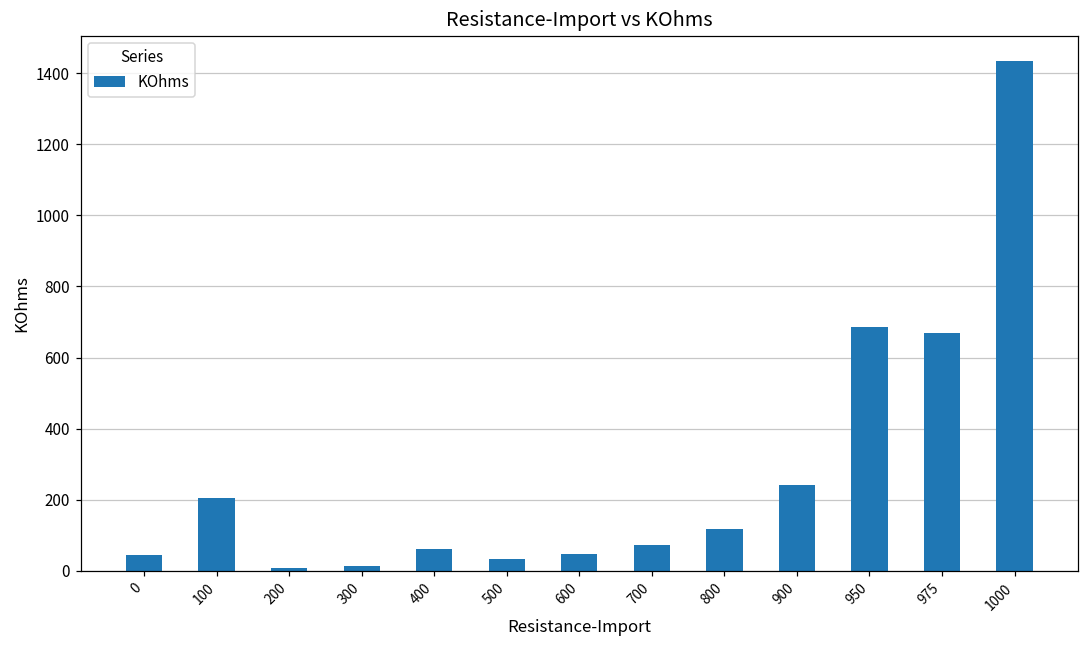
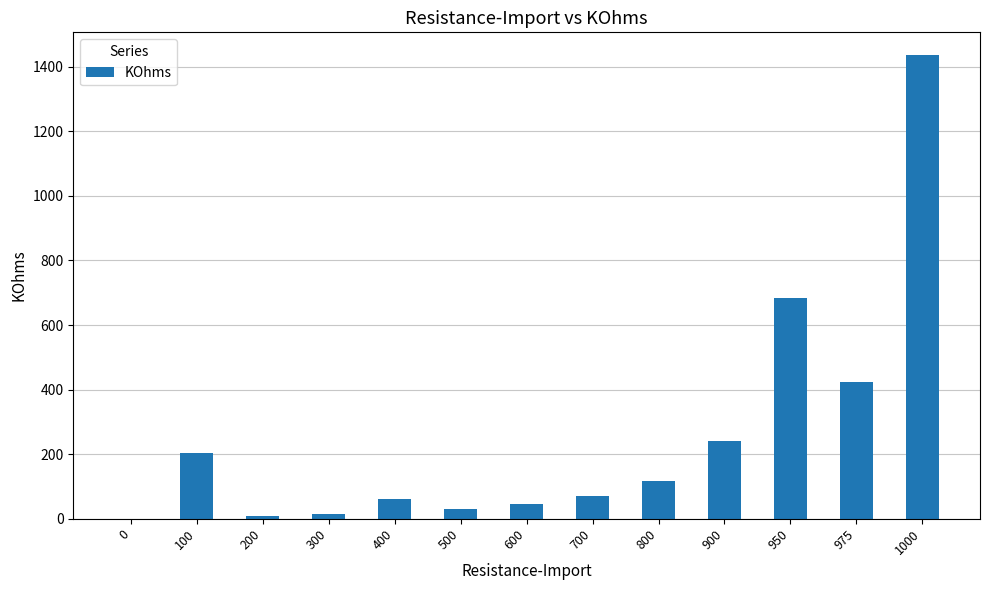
  {
-   "0": 40,
+   "0": 0,
    "100": 200,
    "200": 10,
    "300": 10,
    "400": 60,
    "500": 30,
    "600": 50,
    "700": 70,
    "800": 120,
    "900": 240,
    "950": 690,
-   "975": 670,
+   "975": 420,
    "1000": 1430
  }
